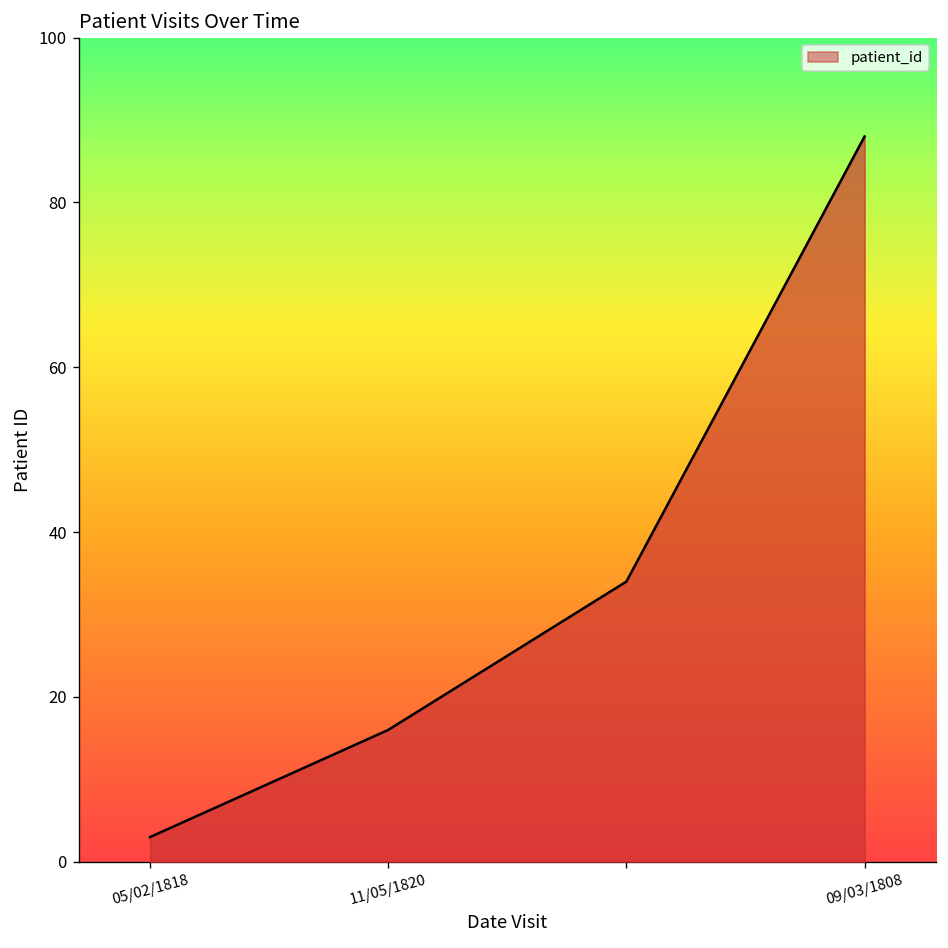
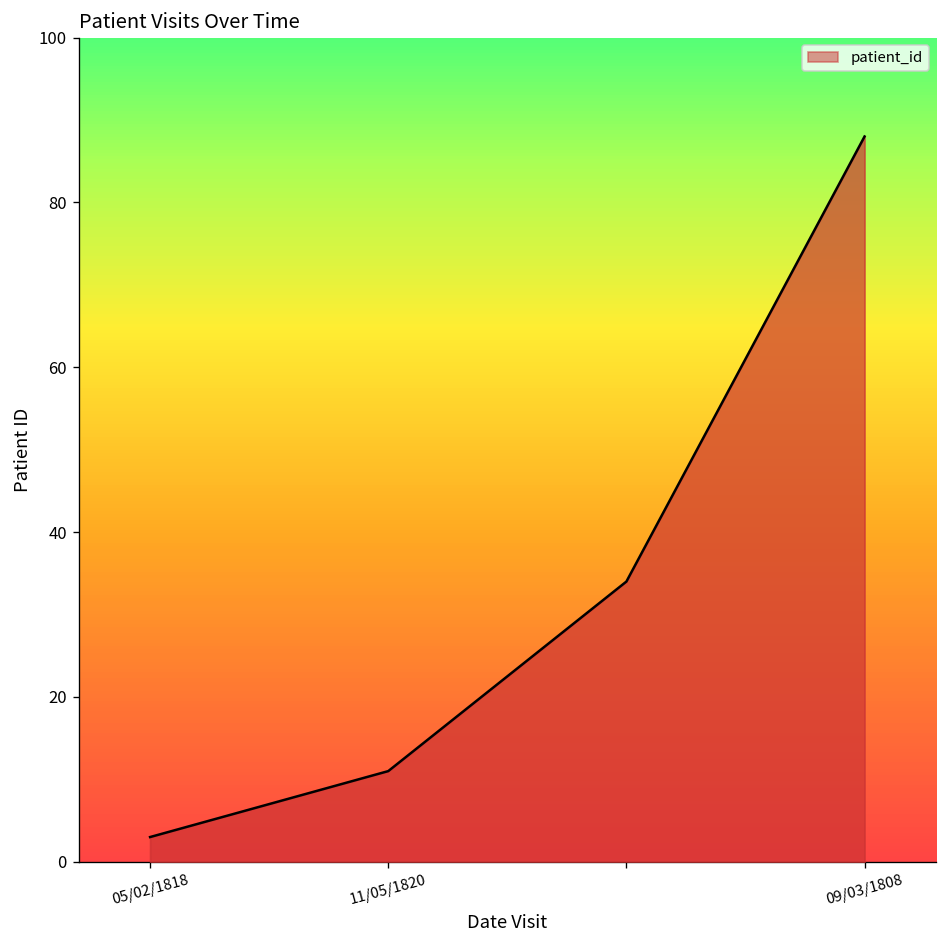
  {
    "05/02/1818": 3,
-   "11/05/1820": 16,
+   "11/05/1820": 11,
    "09/03/1808": 88
  }
